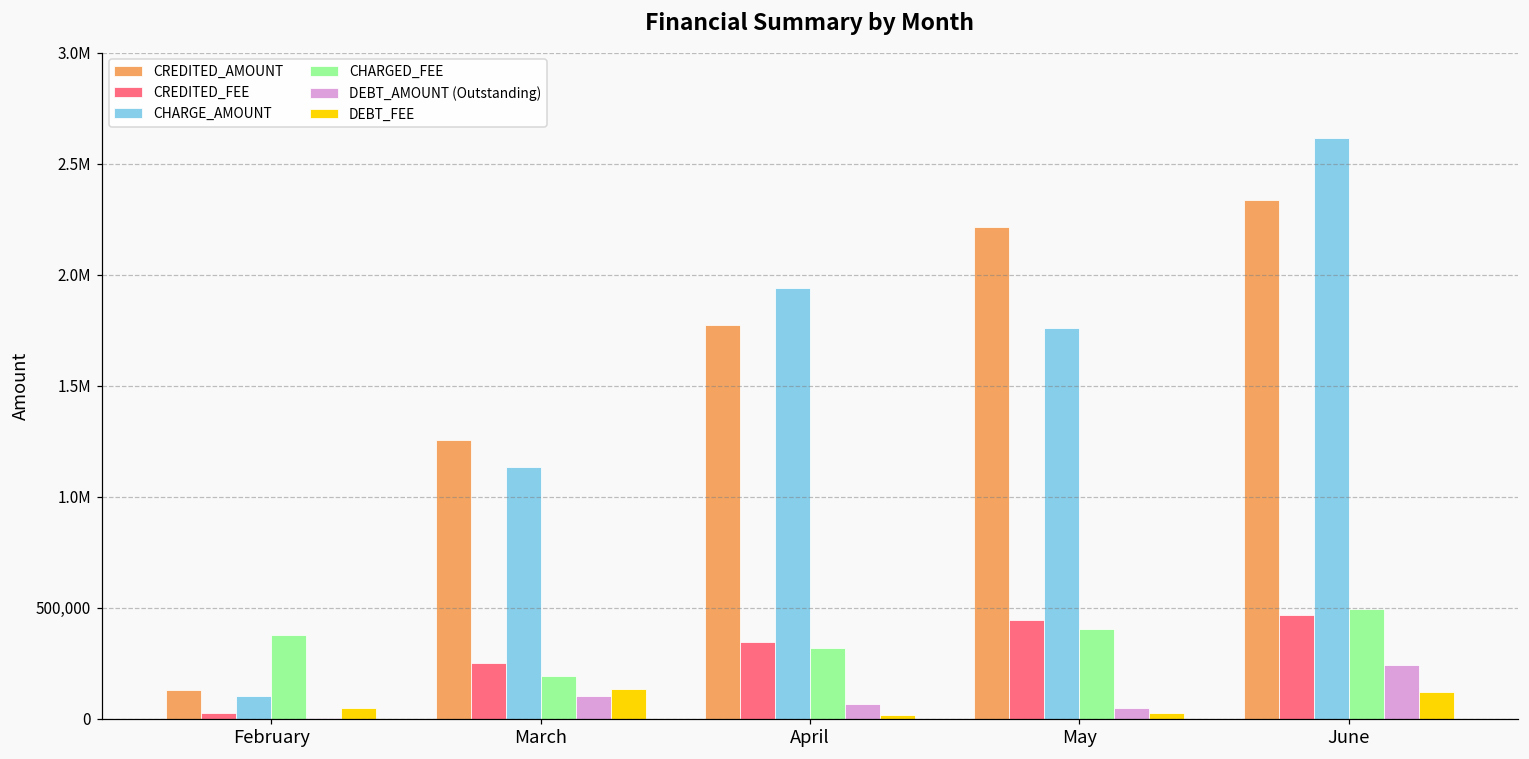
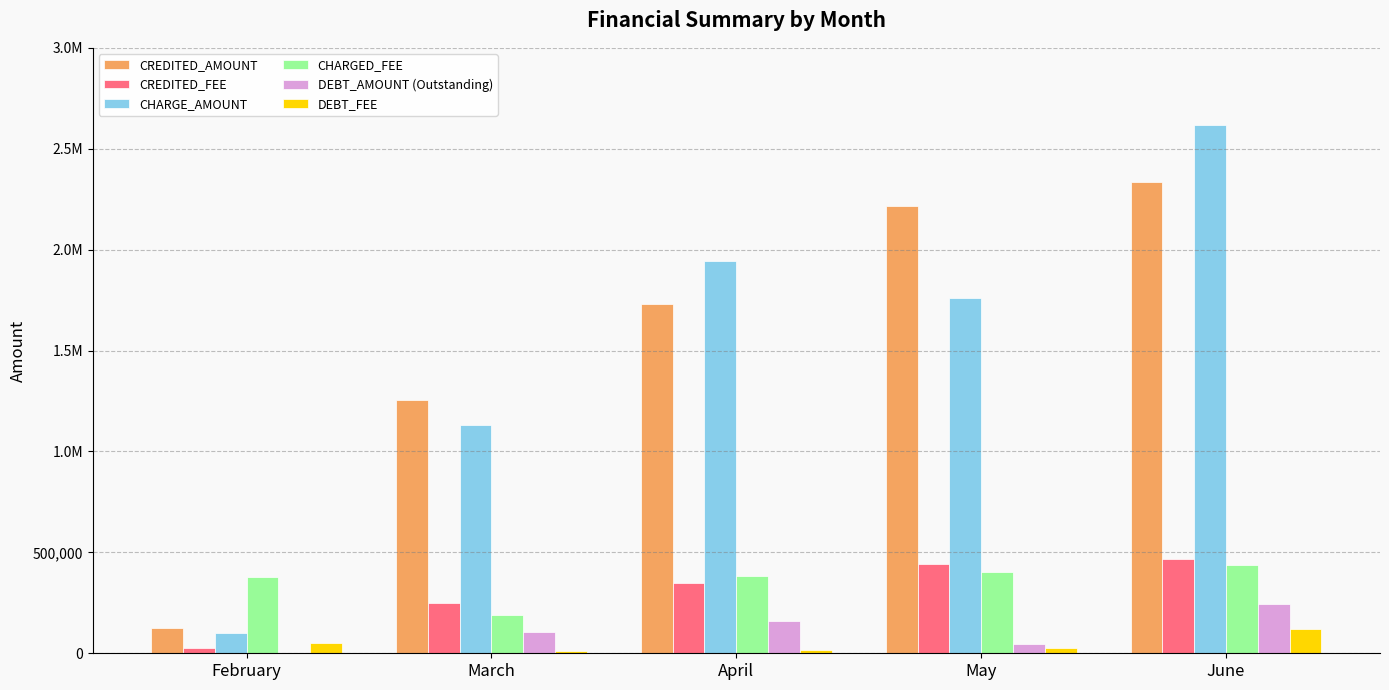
  {
    "CREDITED_AMOUNT": {
      "February": "130,000",
      "March": "1,250,000",
-     "April": "1,780,000",
+     "April": "1,730,000",
      "May": "2,210,000",
      "June": "2,340,000"
    },
    "CREDITED_FEE": {
      "February": "30,000",
      "March": "250,000",
      "April": "350,000",
      "May": "440,000",
      "June": "470,000"
    },
    "CHARGE_AMOUNT": {
      "February": "100,000",
      "March": "1,130,000",
      "April": "1,940,000",
      "May": "1,760,000",
      "June": "2,620,000"
    },
    "CHARGED_FEE": {
      "February": "380,000",
      "March": "190,000",
-     "April": "320,000",
+     "April": "380,000",
      "May": "400,000",
-     "June": "490,000"
+     "June": "440,000"
    },
    "DEBT_AMOUNT (Outstanding)": {
      "March": "100,000",
-     "April": "60,000",
+     "April": "160,000",
      "May": "50,000",
      "June": "240,000"
    },
    "DEBT_FEE": {
      "February": "50,000",
-     "March": "130,000",
+     "March": "10,000",
      "April": "20,000",
      "May": "30,000",
      "June": "120,000"
    }
  }
